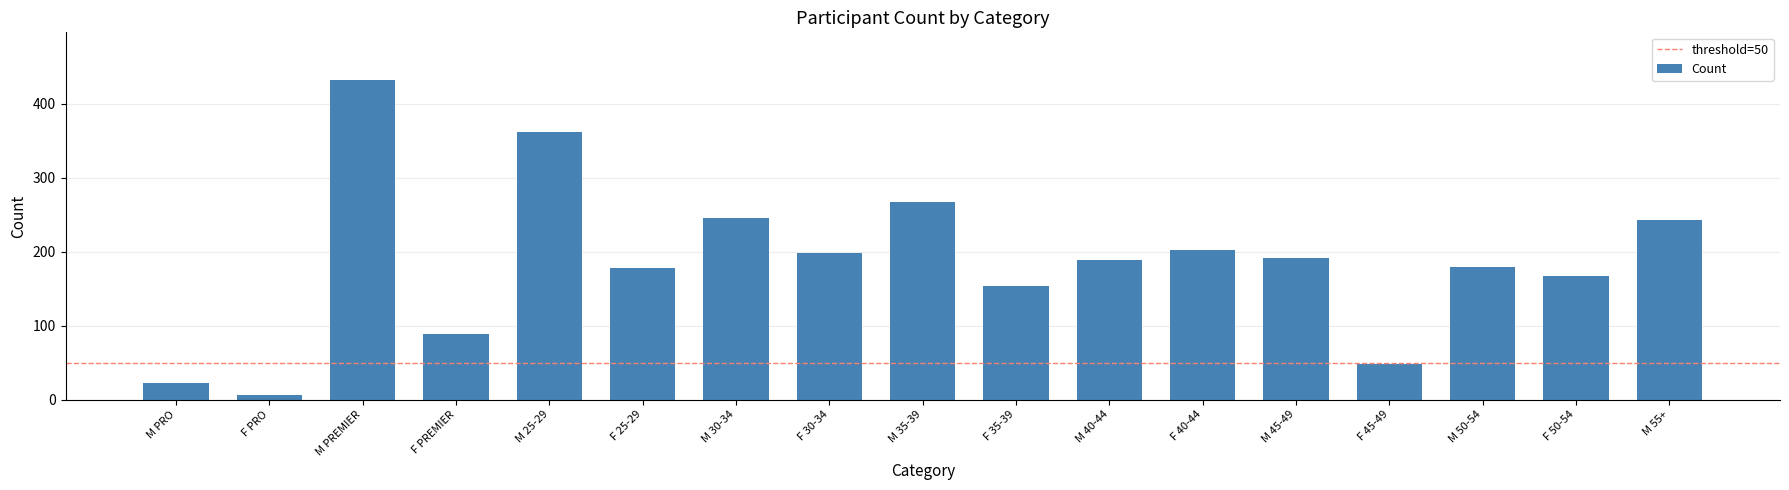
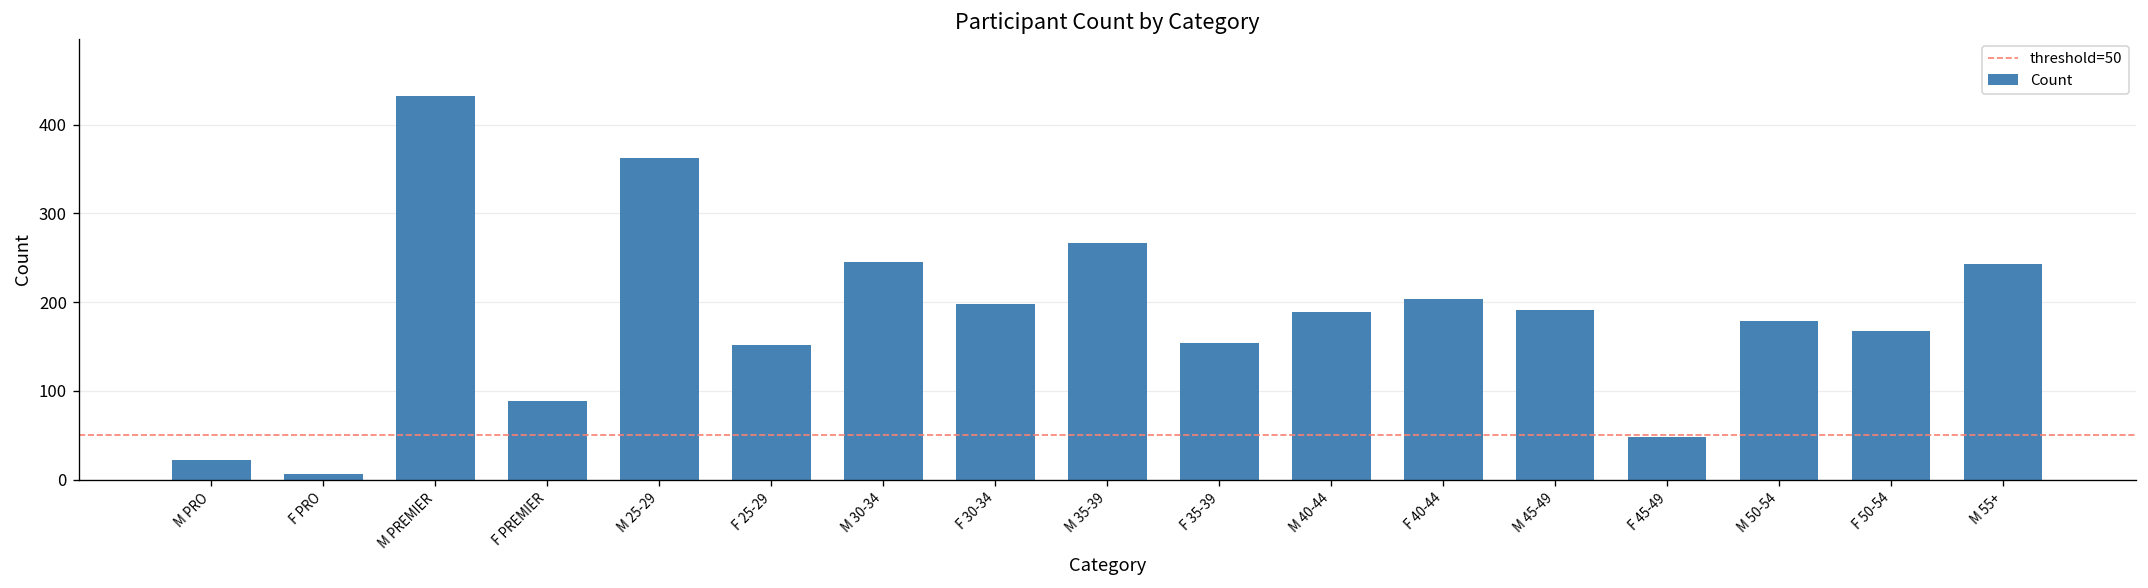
  {
    "M PRO": 20,
    "F PRO": 10,
    "M PREMIER": 430,
    "F PREMIER": 90,
    "M 25-29": 360,
-   "F 25-29": 180,
+   "F 25-29": 150,
    "M 30-34": 250,
    "F 30-34": 200,
    "M 35-39": 270,
    "F 35-39": 150,
    "M 40-44": 190,
    "F 40-44": 200,
    "M 45-49": 190,
    "F 45-49": 50,
    "M 50-54": 180,
    "F 50-54": 170,
    "M 55+": 240
  }
